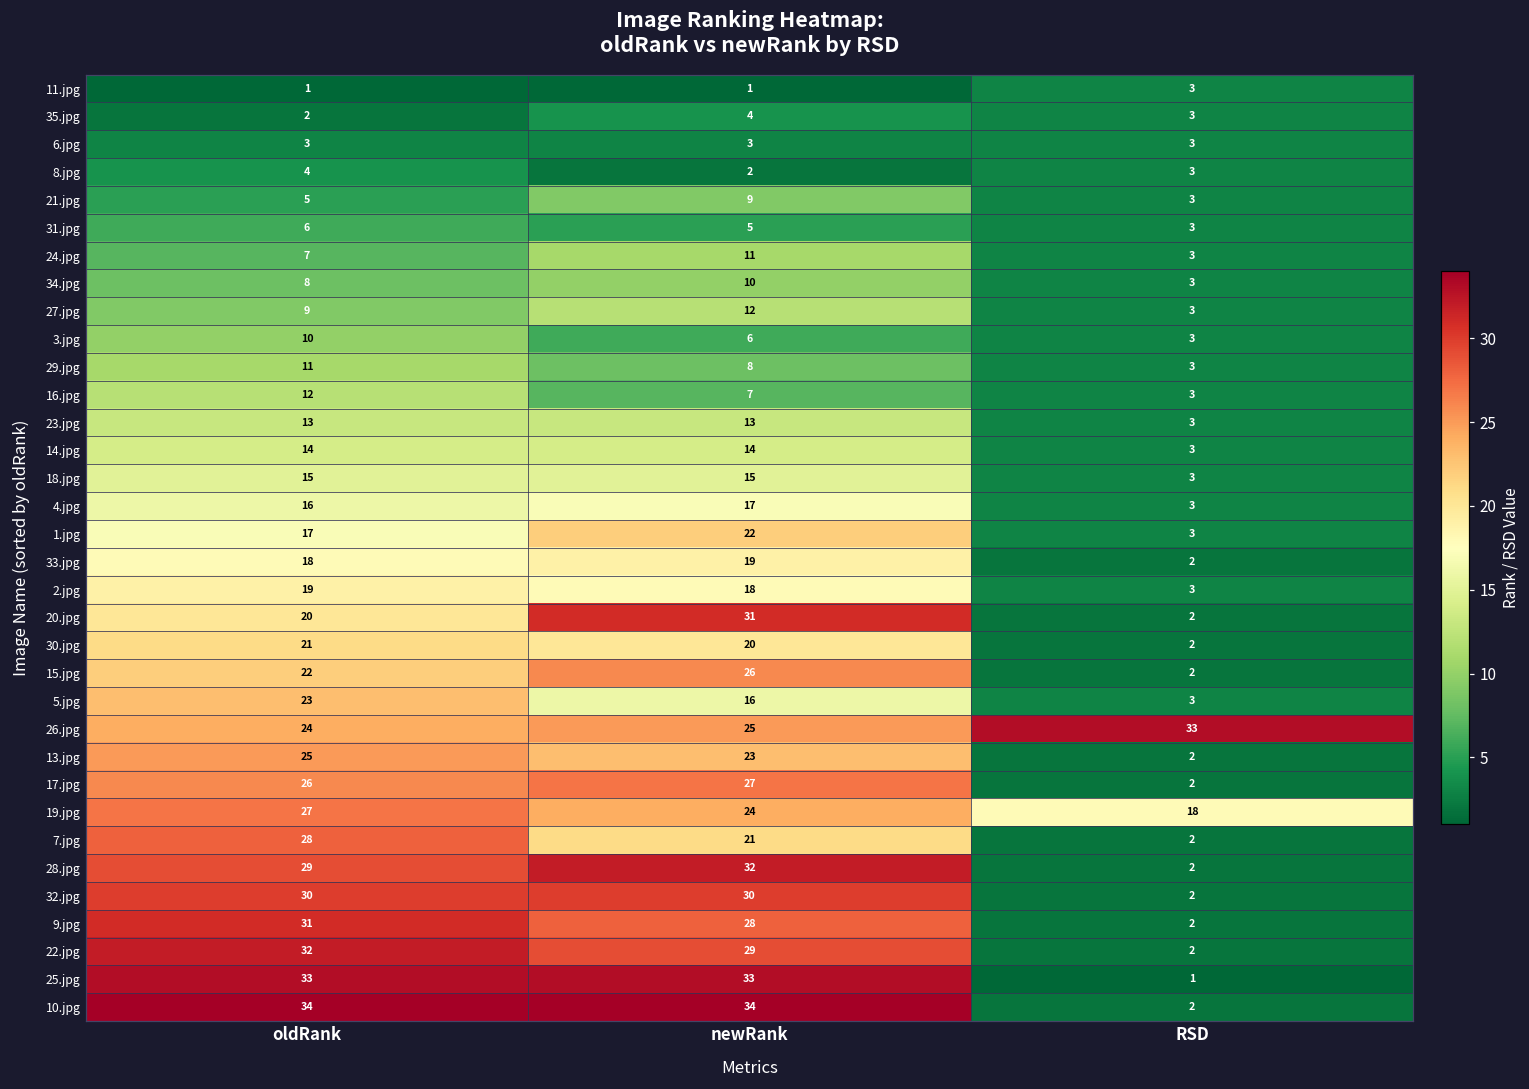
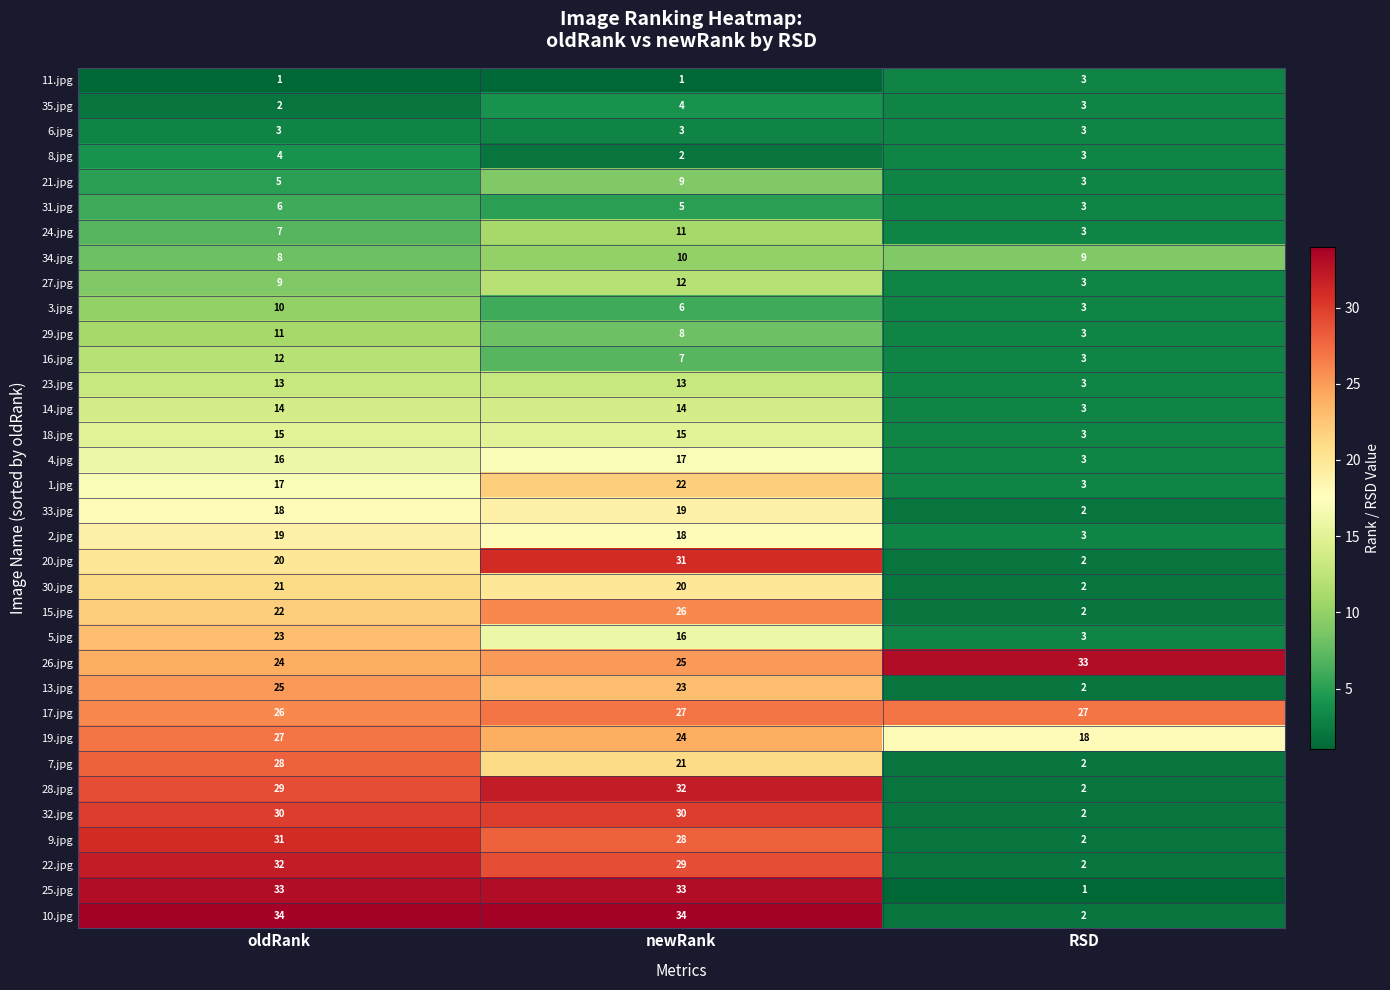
  {
    "11.jpg": {
      "oldRank": 1,
      "newRank": 1,
      "RSD": 3
    },
    "35.jpg": {
      "oldRank": 2,
      "newRank": 4,
      "RSD": 3
    },
    "6.jpg": {
      "oldRank": 3,
      "newRank": 3,
      "RSD": 3
    },
    "8.jpg": {
      "oldRank": 4,
      "newRank": 2,
      "RSD": 3
    },
    "21.jpg": {
      "oldRank": 5,
      "newRank": 9,
      "RSD": 3
    },
    "31.jpg": {
      "oldRank": 6,
      "newRank": 5,
      "RSD": 3
    },
    "24.jpg": {
      "oldRank": 7,
      "newRank": 11,
      "RSD": 3
    },
    "34.jpg": {
      "oldRank": 8,
      "newRank": 10,
-     "RSD": 3
+     "RSD": 9
    },
    "27.jpg": {
      "oldRank": 9,
      "newRank": 12,
      "RSD": 3
    },
    "3.jpg": {
      "oldRank": 10,
      "newRank": 6,
      "RSD": 3
    },
    "29.jpg": {
      "oldRank": 11,
      "newRank": 8,
      "RSD": 3
    },
    "16.jpg": {
      "oldRank": 12,
      "newRank": 7,
      "RSD": 3
    },
    "23.jpg": {
      "oldRank": 13,
      "newRank": 13,
      "RSD": 3
    },
    "14.jpg": {
      "oldRank": 14,
      "newRank": 14,
      "RSD": 3
    },
    "18.jpg": {
      "oldRank": 15,
      "newRank": 15,
      "RSD": 3
    },
    "4.jpg": {
      "oldRank": 16,
      "newRank": 17,
      "RSD": 3
    },
    "1.jpg": {
      "oldRank": 17,
      "newRank": 22,
      "RSD": 3
    },
    "33.jpg": {
      "oldRank": 18,
      "newRank": 19,
      "RSD": 2
    },
    "2.jpg": {
      "oldRank": 19,
      "newRank": 18,
      "RSD": 3
    },
    "20.jpg": {
      "oldRank": 20,
      "newRank": 31,
      "RSD": 2
    },
    "30.jpg": {
      "oldRank": 21,
      "newRank": 20,
      "RSD": 2
    },
    "15.jpg": {
      "oldRank": 22,
      "newRank": 26,
      "RSD": 2
    },
    "5.jpg": {
      "oldRank": 23,
      "newRank": 16,
      "RSD": 3
    },
    "26.jpg": {
      "oldRank": 24,
      "newRank": 25,
      "RSD": 33
    },
    "13.jpg": {
      "oldRank": 25,
      "newRank": 23,
      "RSD": 2
    },
    "17.jpg": {
      "oldRank": 26,
      "newRank": 27,
-     "RSD": 2
+     "RSD": 27
    },
    "19.jpg": {
      "oldRank": 27,
      "newRank": 24,
      "RSD": 18
    },
    "7.jpg": {
      "oldRank": 28,
      "newRank": 21,
      "RSD": 2
    },
    "28.jpg": {
      "oldRank": 29,
      "newRank": 32,
      "RSD": 2
    },
    "32.jpg": {
      "oldRank": 30,
      "newRank": 30,
      "RSD": 2
    },
    "9.jpg": {
      "oldRank": 31,
      "newRank": 28,
      "RSD": 2
    },
    "22.jpg": {
      "oldRank": 32,
      "newRank": 29,
      "RSD": 2
    },
    "25.jpg": {
      "oldRank": 33,
      "newRank": 33,
      "RSD": 1
    },
    "10.jpg": {
      "oldRank": 34,
      "newRank": 34,
      "RSD": 2
    }
  }
